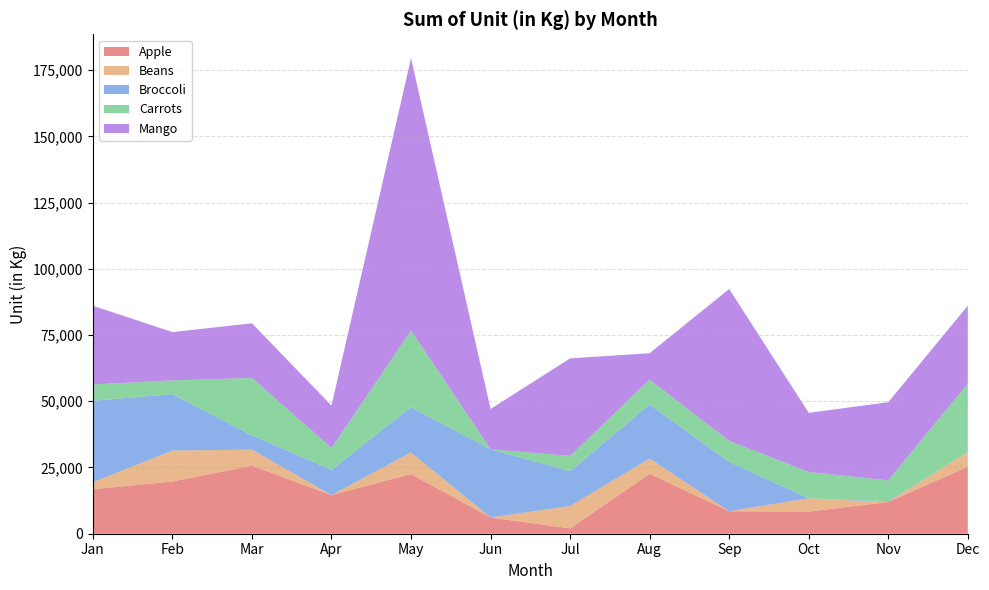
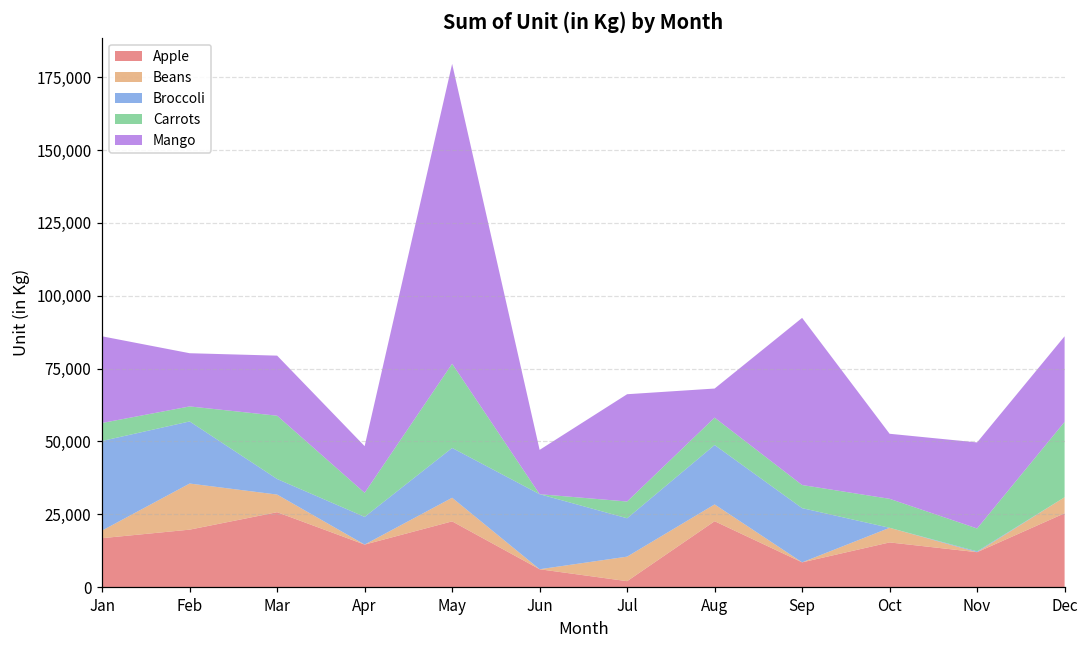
  {
    "Apple": {
      "Jan": "17,000",
      "Feb": "20,000",
      "Mar": "26,000",
      "May": "23,000",
      "Jul": "2,000",
      "Aug": "23,000",
-     "Oct": "8,000",
+     "Oct": "15,000",
      "Dec": "25,000"
    },
    "Beans": {
      "Jan": "3,000",
-     "Feb": "12,000",
+     "Feb": "16,000",
      "Mar": "6,000",
      "May": "8,000",
      "Jul": "8,000",
      "Aug": "6,000"
    },
    "Broccoli": {
      "Jan": "31,000",
      "Feb": "21,000",
      "Mar": "5,000",
      "Apr": "10,000",
      "May": "17,000",
      "Jul": "13,000",
      "Aug": "20,000",
      "Sep": "19,000"
    },
    "Carrots": {
      "Jan": "6,000",
      "Feb": "5,000",
      "Mar": "22,000",
      "Apr": "8,000",
      "May": "29,000",
      "Jul": "6,000",
      "Aug": "9,000",
      "Sep": "8,000",
      "Oct": "10,000",
      "Nov": "8,000",
      "Dec": "26,000"
    },
    "Mango": {
      "Jan": "30,000",
      "Feb": "18,000",
      "Mar": "21,000",
      "Apr": "16,000",
      "May": "103,000",
      "Jun": "15,000",
      "Jul": "37,000",
      "Aug": "10,000",
      "Sep": "57,000",
      "Oct": "22,000",
      "Nov": "30,000",
      "Dec": "29,000"
    }
  }
